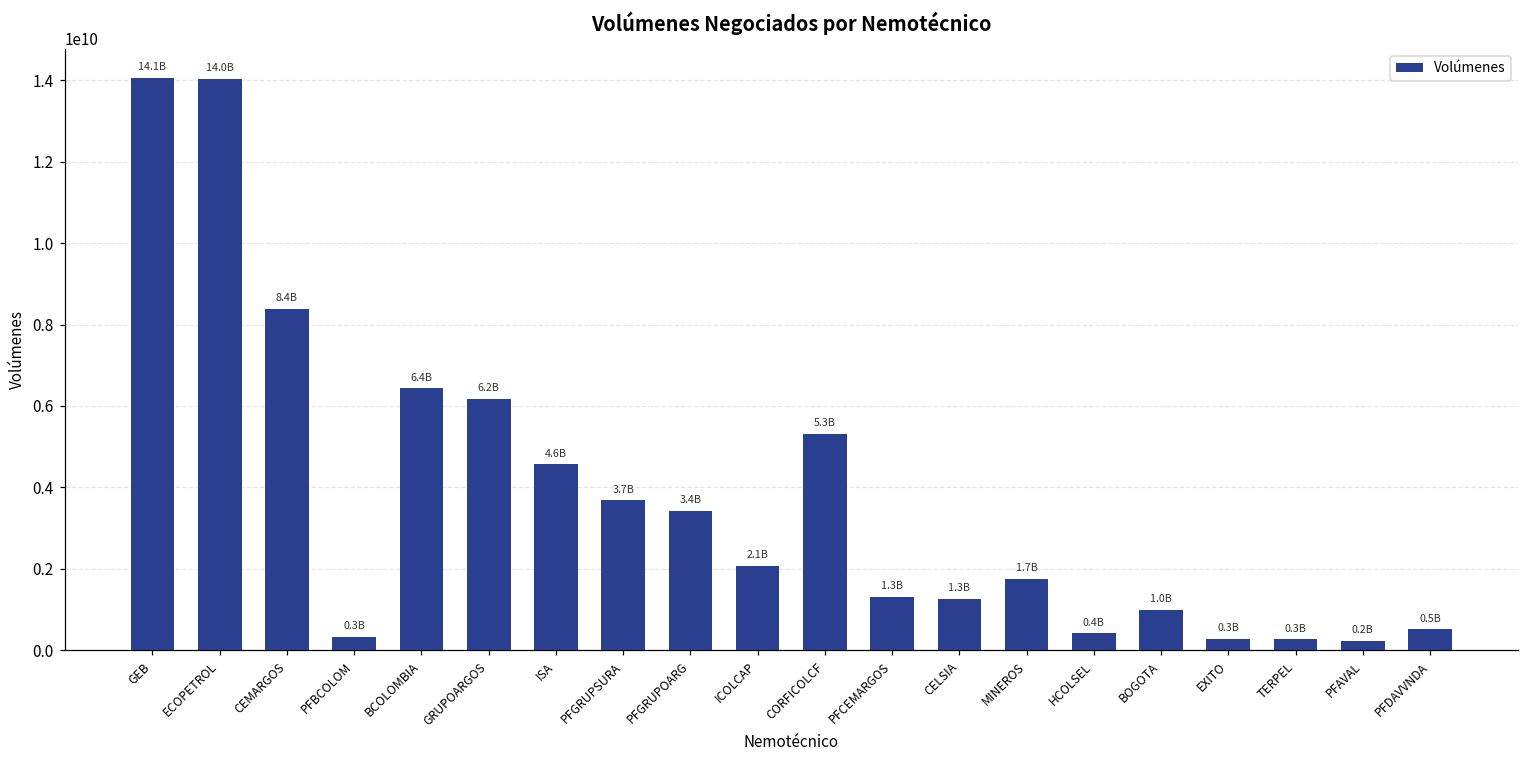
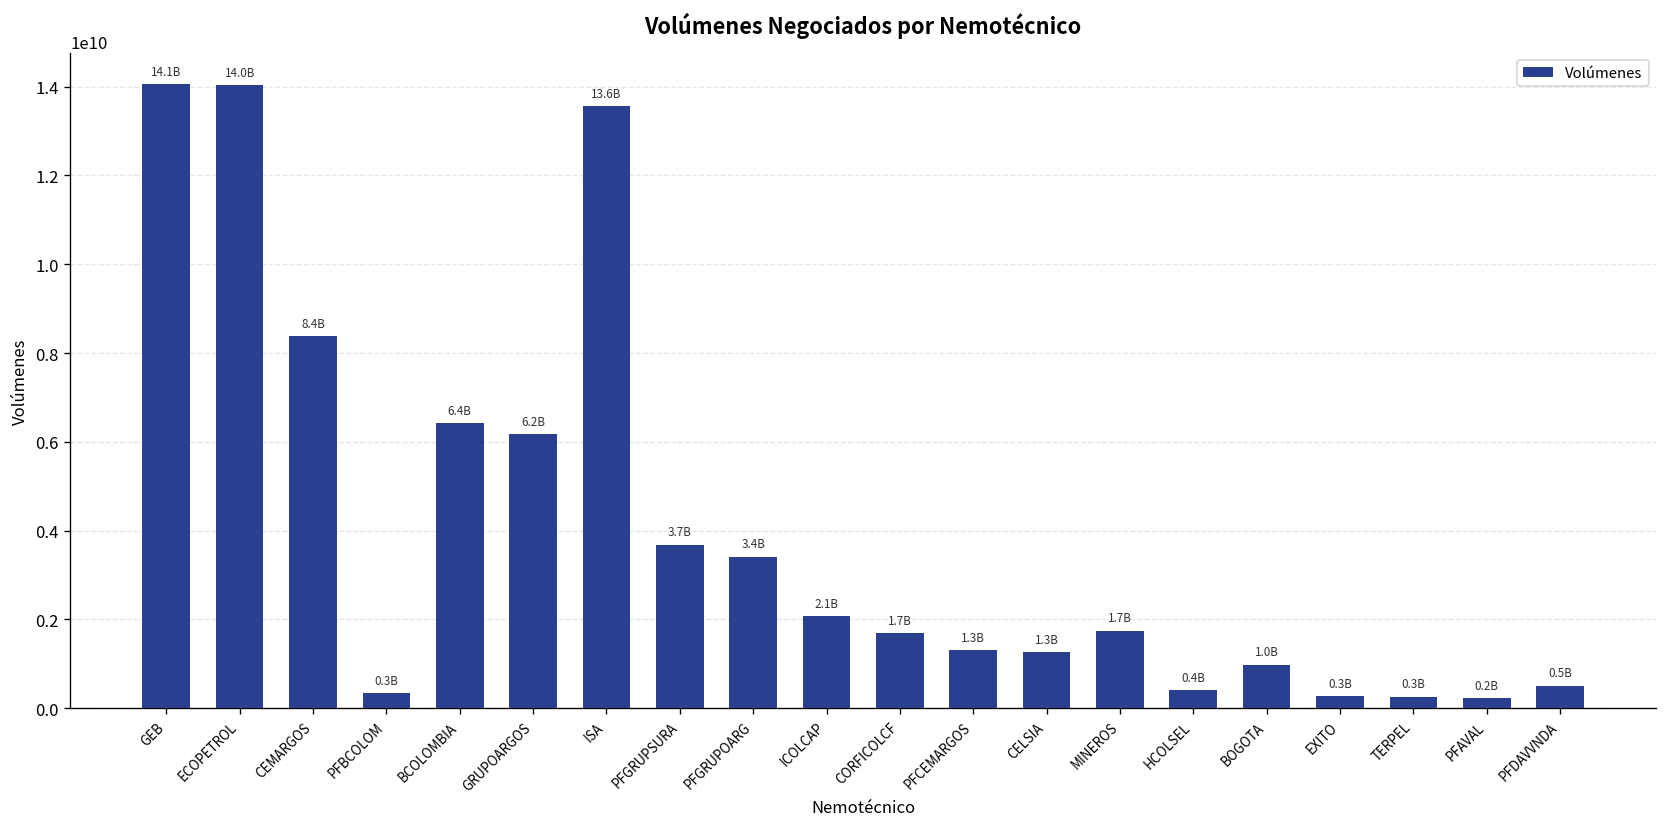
  {
    "GEB": "14.1B",
    "ECOPETROL": "14.0B",
    "CEMARGOS": "8.4B",
    "PFBCOLOM": "0.3B",
    "BCOLOMBIA": "6.4B",
    "GRUPOARGOS": "6.2B",
-   "ISA": "4.6B",
+   "ISA": "13.6B",
    "PFGRUPSURA": "3.7B",
    "PFGRUPOARG": "3.4B",
    "ICOLCAP": "2.1B",
-   "CORFICOLCF": "5.3B",
+   "CORFICOLCF": "1.7B",
    "PFCEMARGOS": "1.3B",
    "CELSIA": "1.3B",
    "MINEROS": "1.7B",
    "HCOLSEL": "0.4B",
    "BOGOTA": "1.0B",
    "EXITO": "0.3B",
    "TERPEL": "0.3B",
    "PFAVAL": "0.2B",
    "PFDAVVNDA": "0.5B"
  }
